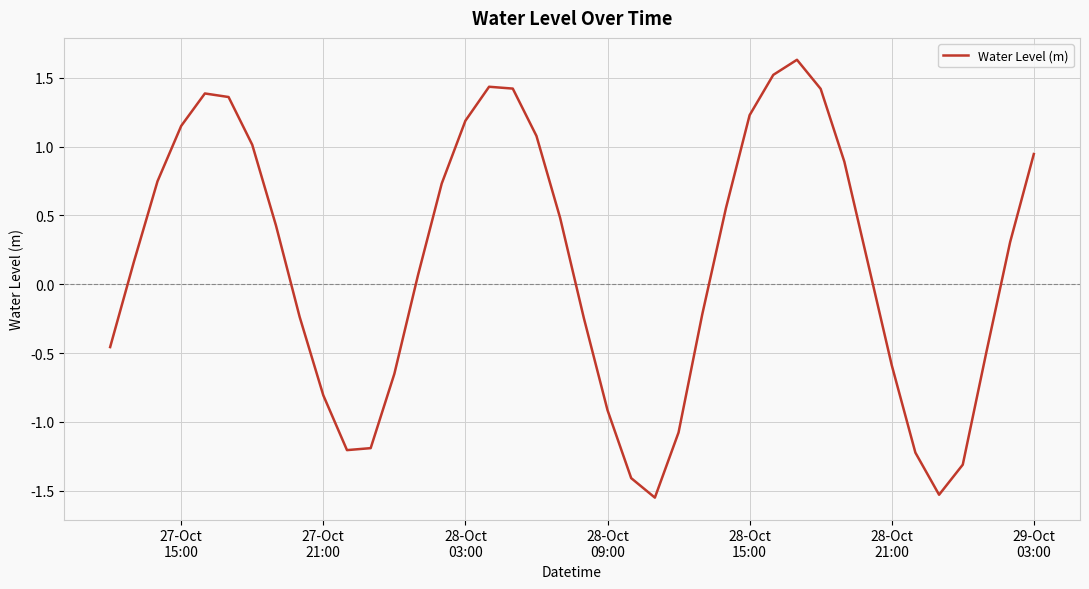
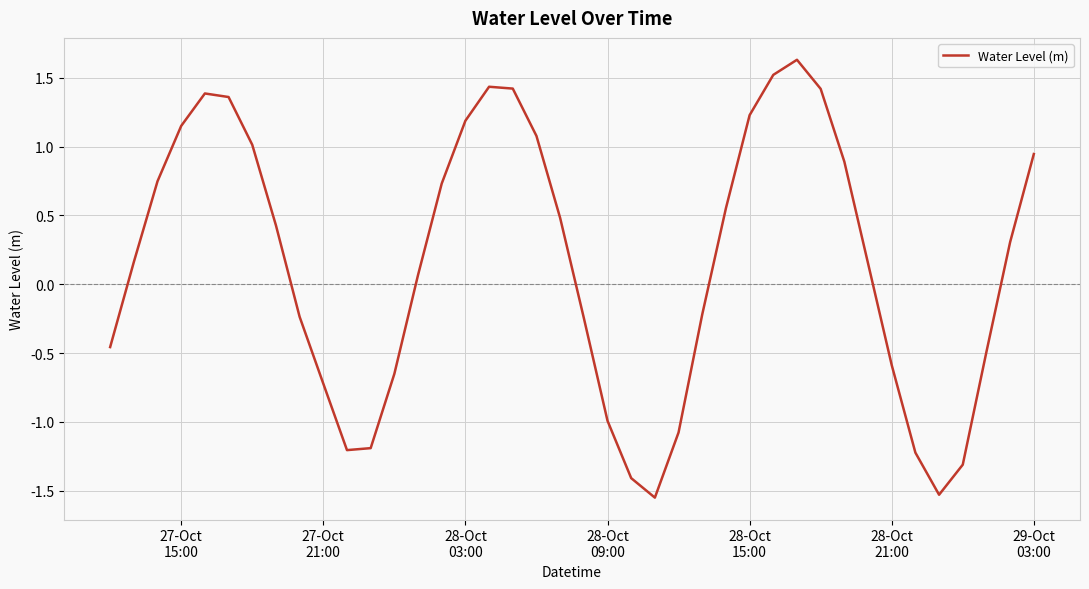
  {
    "27-Oct 15:00": 1.15,
-   "27-Oct 21:00": -0.81,
+   "27-Oct 21:00": -0.72,
    "28-Oct 03:00": 1.19,
-   "28-Oct 09:00": -0.92,
+   "28-Oct 09:00": -0.99,
    "28-Oct 15:00": 1.23,
    "28-Oct 21:00": -0.59,
    "29-Oct 03:00": 0.95
  }
